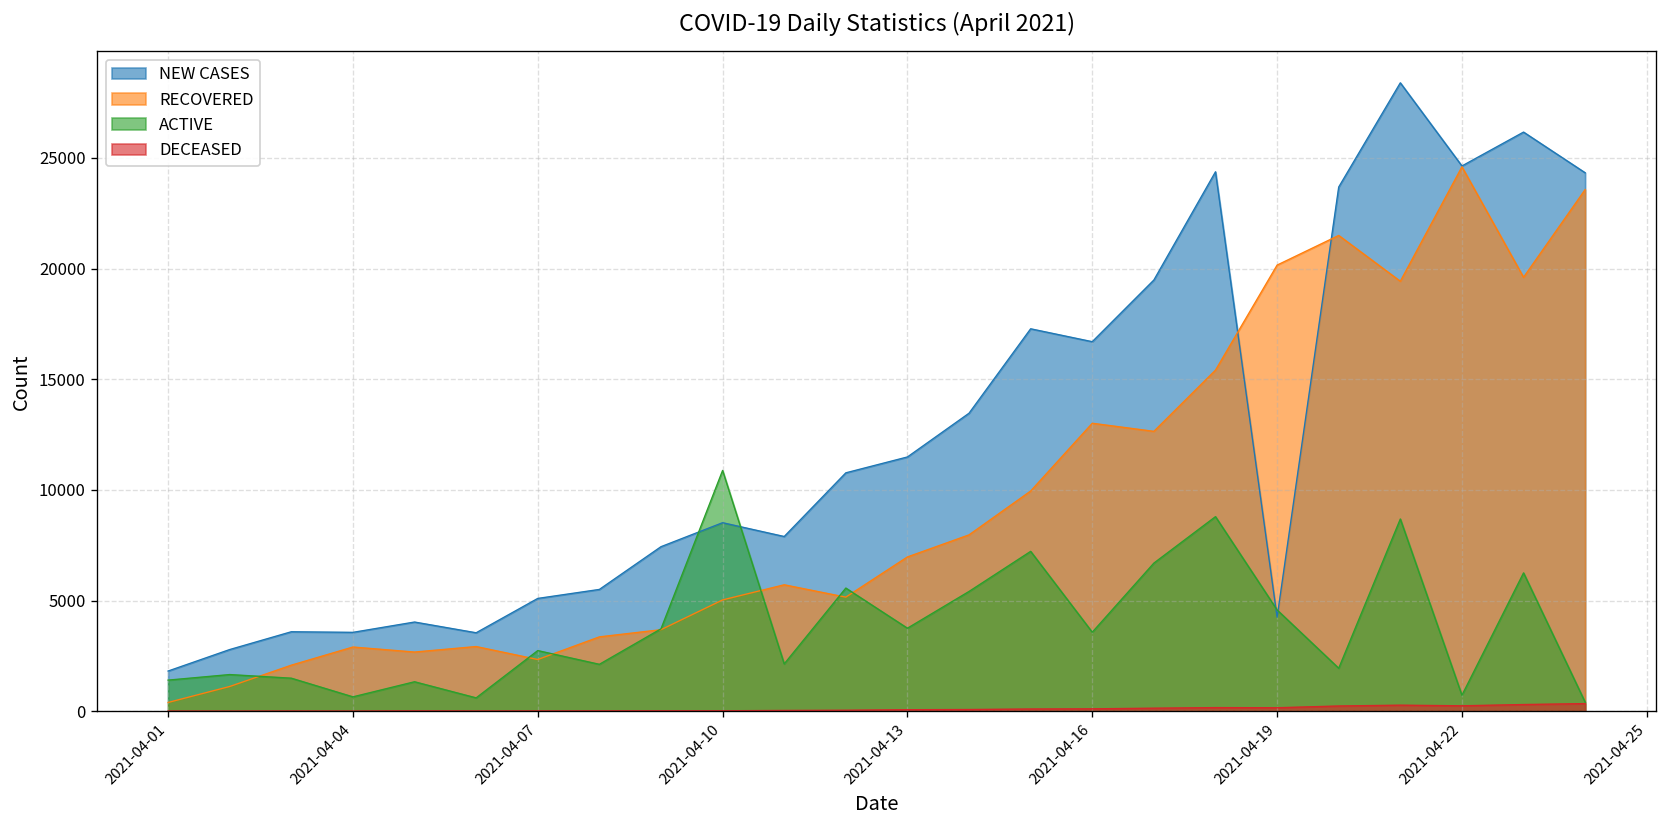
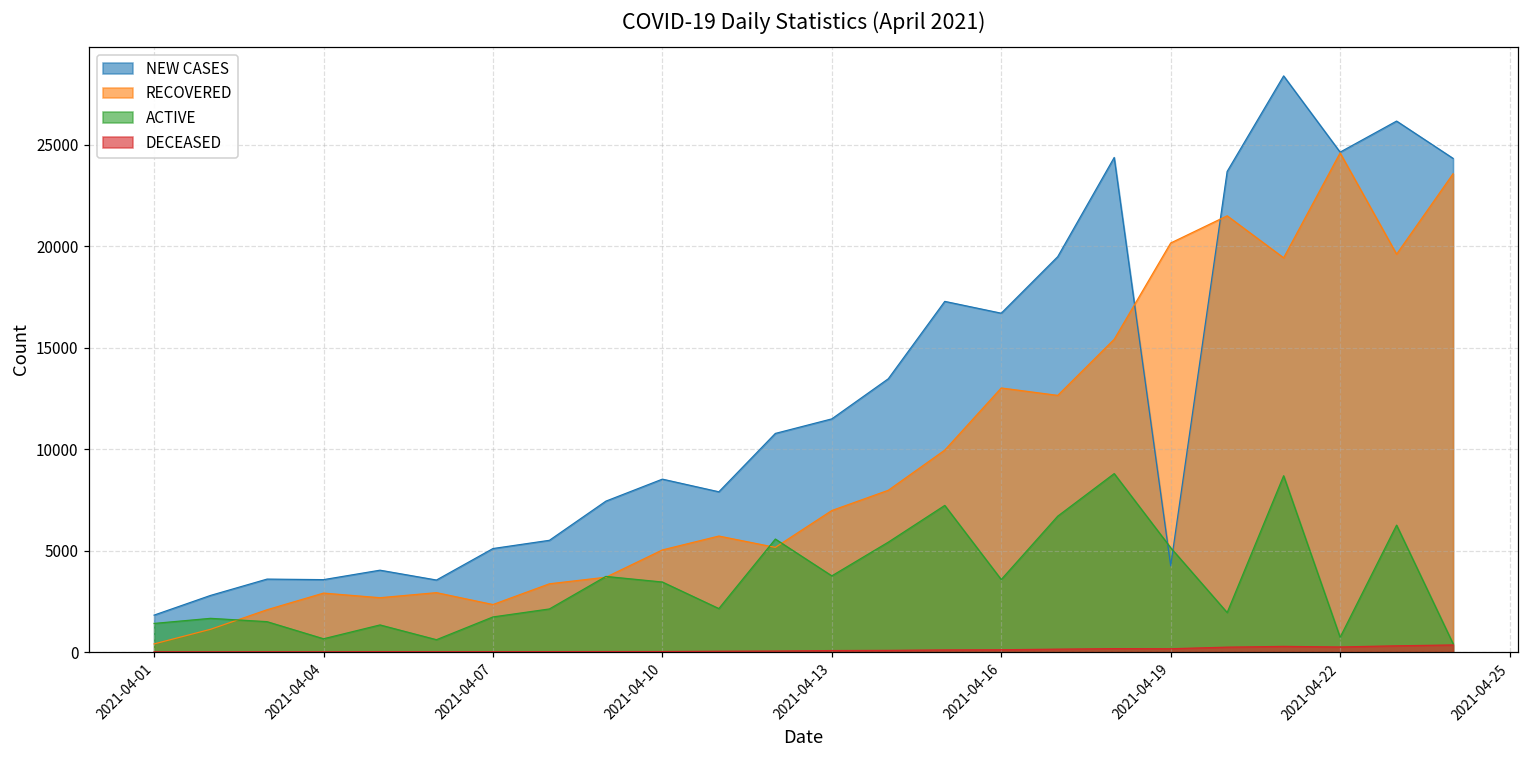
  {
    "NEW CASES": {
      "2021-04-01": 1800,
      "2021-04-04": 3600,
      "2021-04-07": 5100,
      "2021-04-10": 8500,
      "2021-04-13": 11500,
      "2021-04-16": 16700,
      "2021-04-19": 4200
    },
    "RECOVERED": {
      "2021-04-01": 400,
      "2021-04-04": 2900,
      "2021-04-07": 2300,
      "2021-04-10": 5000,
      "2021-04-13": 7000,
      "2021-04-16": 13000,
      "2021-04-19": 20200
    },
    "ACTIVE": {
      "2021-04-01": 1400,
      "2021-04-04": 700,
-     "2021-04-07": 2700,
-     "2021-04-10": 10900,
+     "2021-04-07": 1700,
+     "2021-04-10": 3500,
      "2021-04-13": 3800,
      "2021-04-16": 3600,
-     "2021-04-19": 4600,
+     "2021-04-19": 5100,
      "2021-04-22": 700
    },
    "DECEASED": {
      "2021-04-01": 0,
      "2021-04-04": 0,
      "2021-04-07": 0,
      "2021-04-10": 0,
      "2021-04-13": 100,
      "2021-04-16": 100,
      "2021-04-19": 200,
      "2021-04-22": 200
    }
  }
